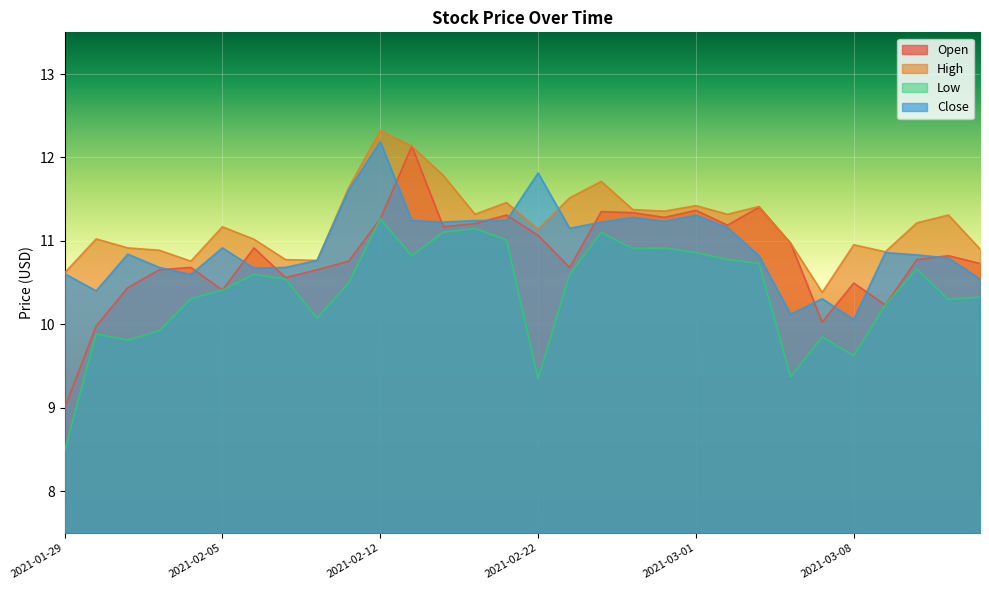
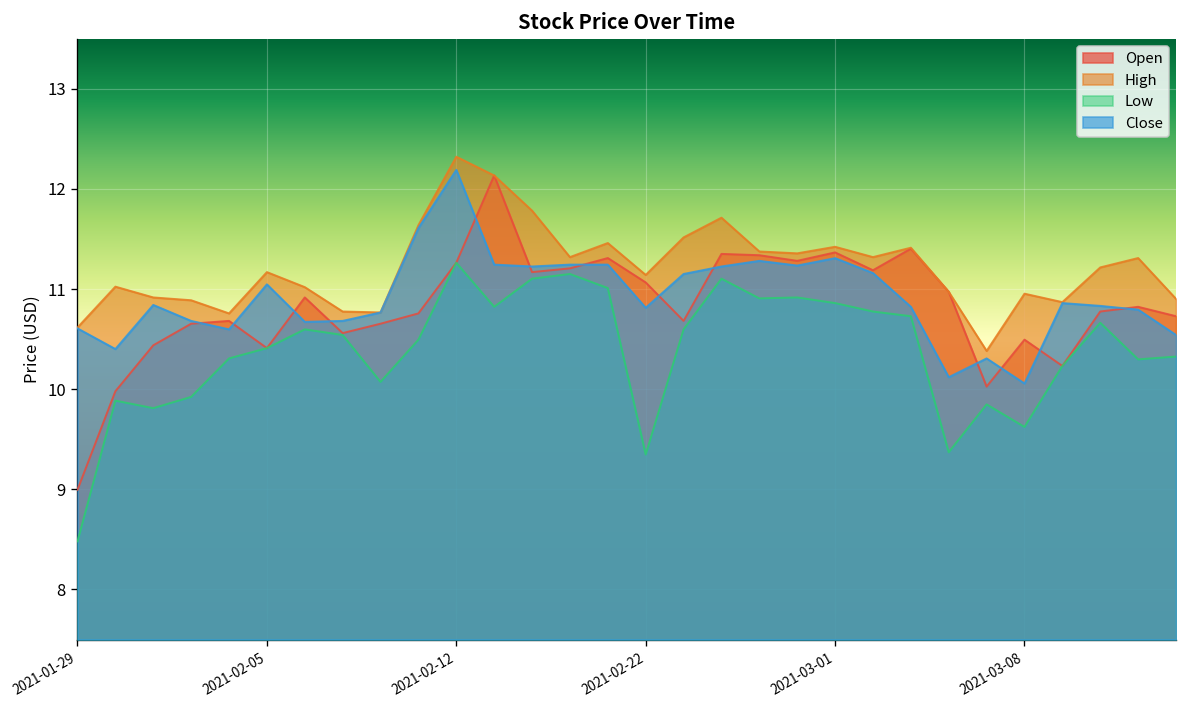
  {
    "Low": {
      "2021-01-29": 8.5,
      "2021-02-22": 9.3,
      "2021-03-01": 10.9,
      "2021-03-08": 9.6
    },
    "Close": {
-     "2021-02-05": 10.9,
+     "2021-02-05": 11.0,
      "2021-02-12": 12.2,
-     "2021-02-22": 11.8,
+     "2021-02-22": 10.8,
      "2021-03-01": 11.3,
      "2021-03-08": 10.1
    }
  }
